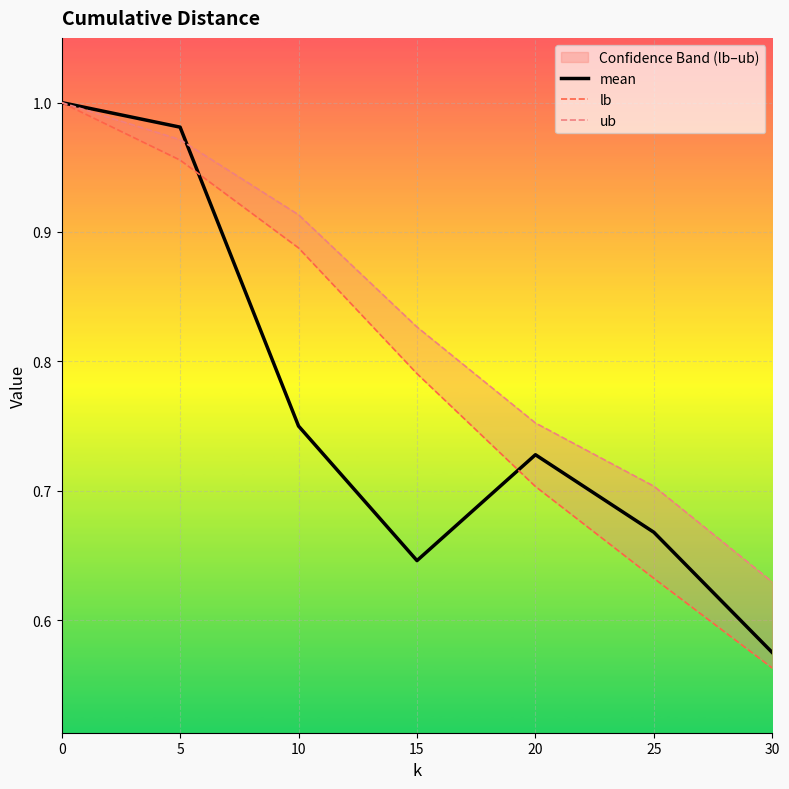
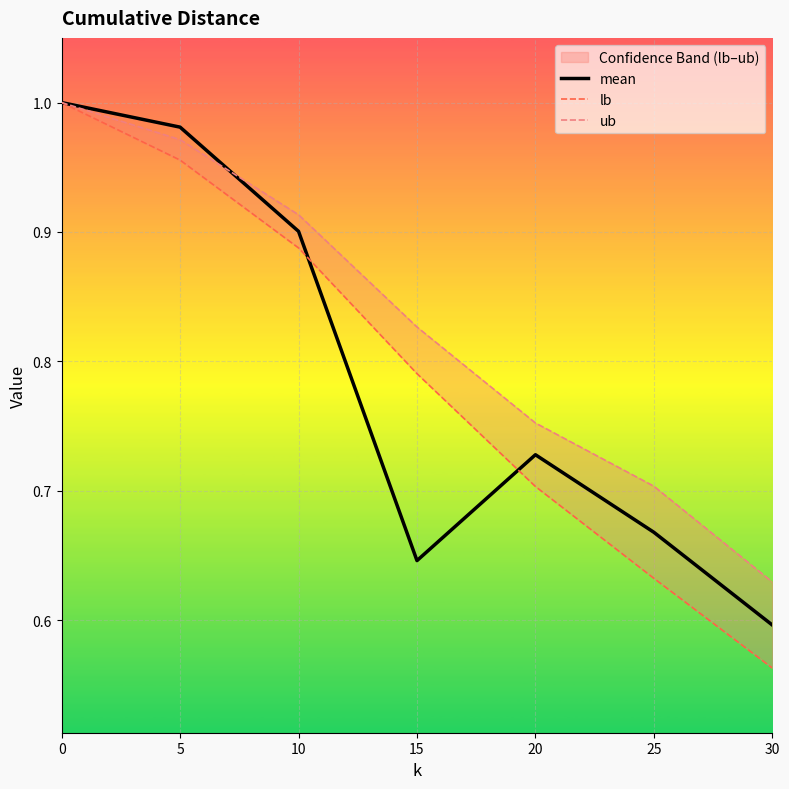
  {
    "mean": {
      "5": 0.981,
-     "10": 0.750,
+     "10": 0.900,
      "15": 0.646,
      "20": 0.728,
      "25": 0.668,
-     "30": 0.575
+     "30": 0.596
    }
  }
